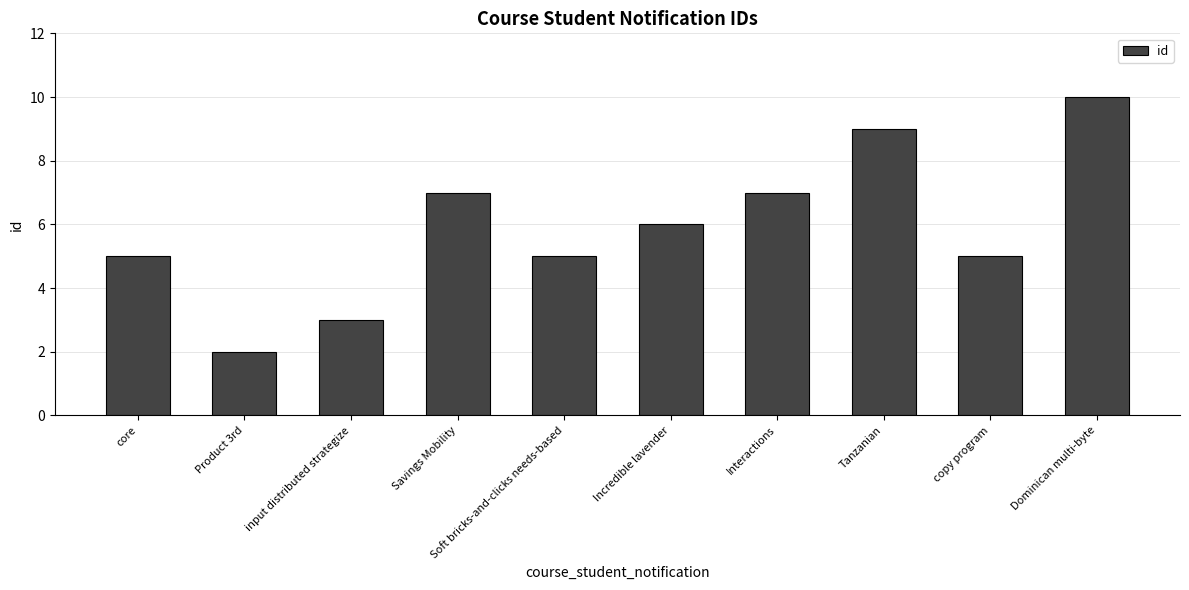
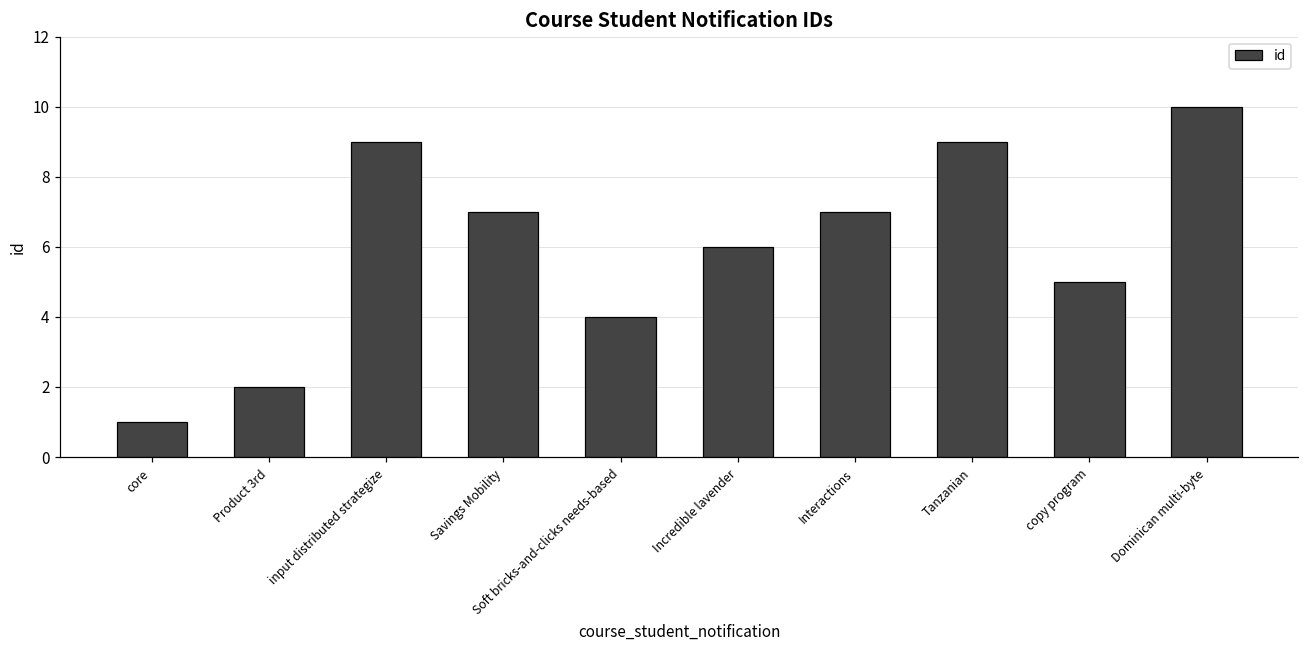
  {
-   "core": 5,
+   "core": 1,
    "Product 3rd": 2,
-   "input distributed strategize": 3,
+   "input distributed strategize": 9,
    "Savings Mobility": 7,
-   "Soft bricks-and-clicks needs-based": 5,
+   "Soft bricks-and-clicks needs-based": 4,
    "Incredible lavender": 6,
    "Interactions": 7,
    "Tanzanian": 9,
    "copy program": 5,
    "Dominican multi-byte": 10
  }
